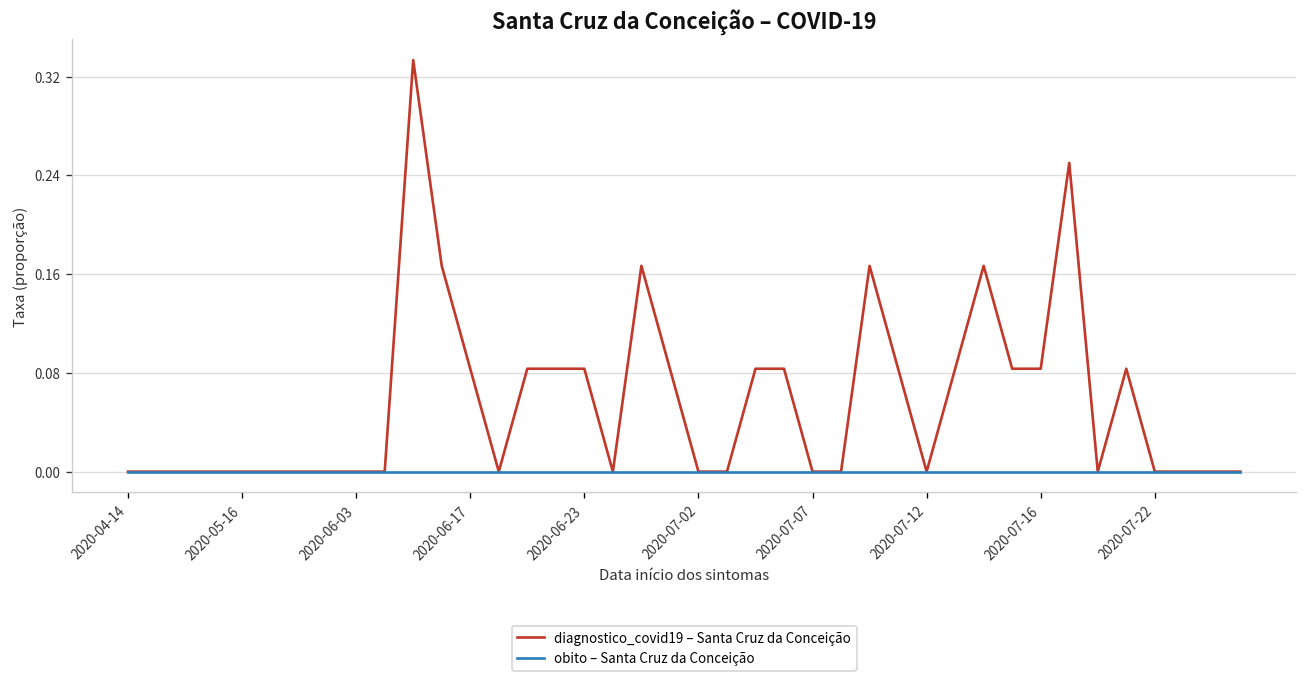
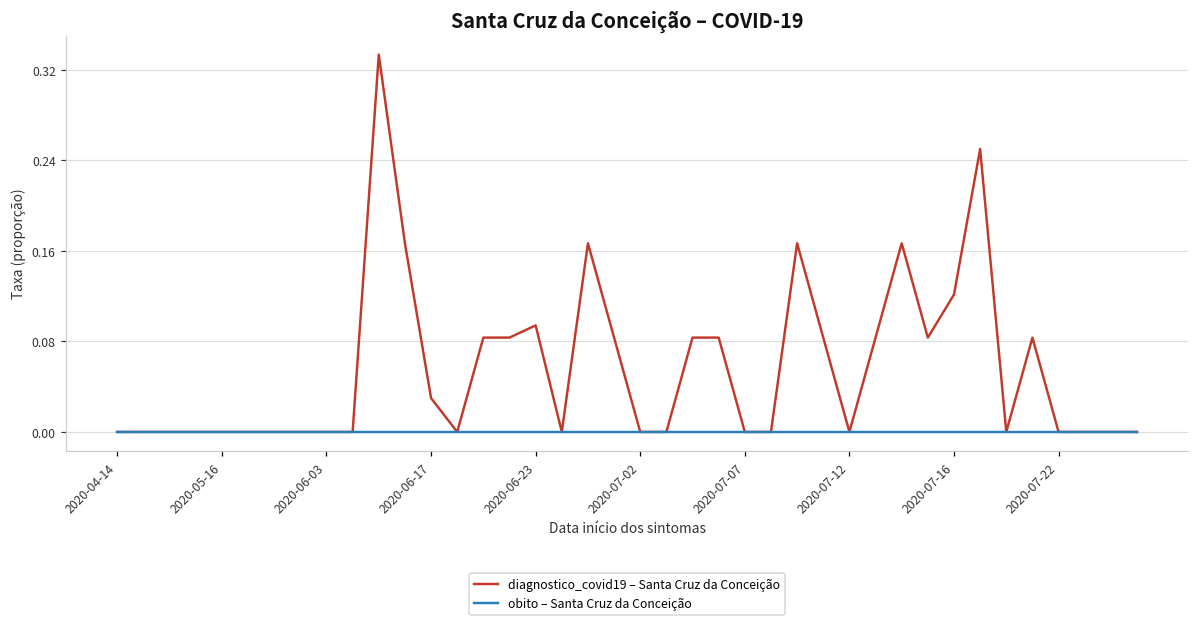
  {
    "diagnostico_covid19 – Santa Cruz da Conceição": {
-     "2020-06-17": 0.083,
-     "2020-06-23": 0.083,
-     "2020-07-16": 0.083
+     "2020-06-17": 0.030,
+     "2020-06-23": 0.094,
+     "2020-07-16": 0.121
    },
    "obito – Santa Cruz da Conceição": {
      "2020-06-17": 0.000,
      "2020-06-23": 0.000,
      "2020-07-16": 0.000
    }
  }
